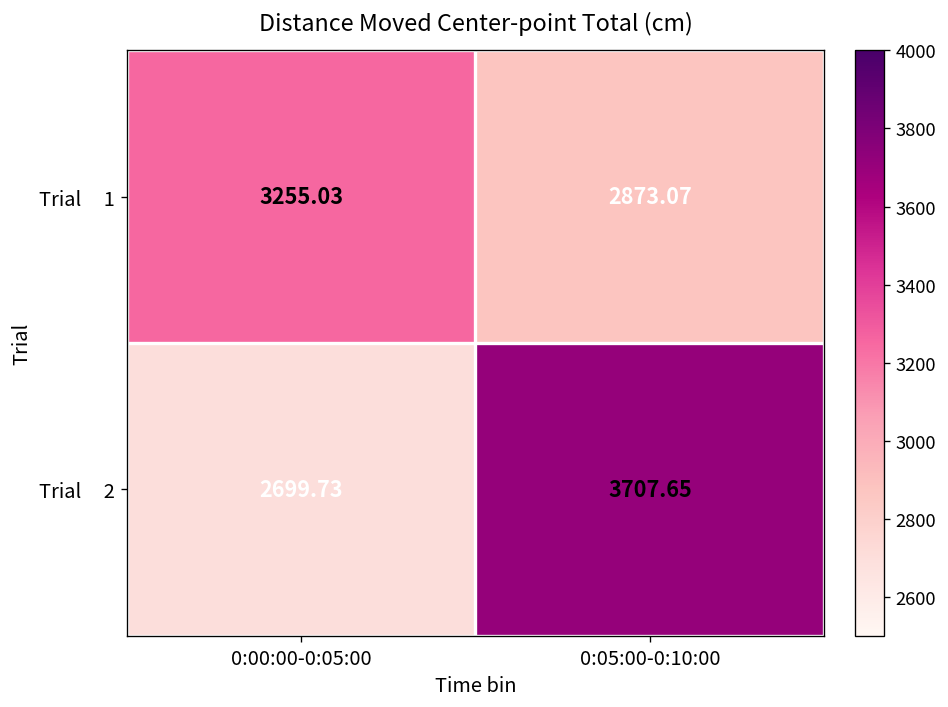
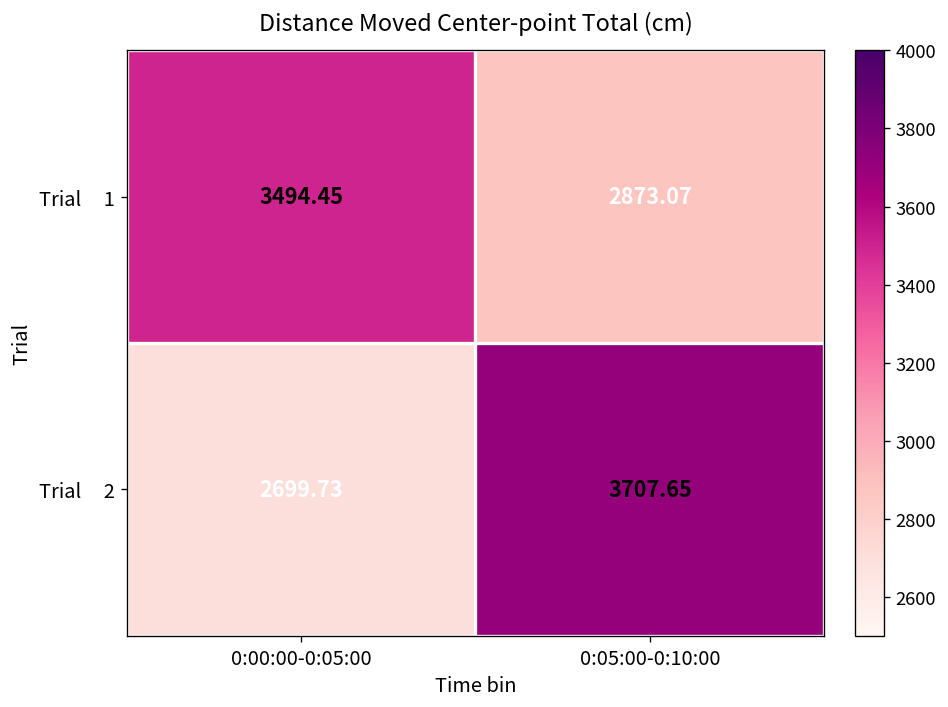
  {
    "Trial 1": {
-     "0:00:00-0:05:00": 3255.03,
+     "0:00:00-0:05:00": 3494.45,
      "0:05:00-0:10:00": 2873.07
    },
    "Trial 2": {
      "0:05:00-0:10:00": 3707.65
    }
  }
